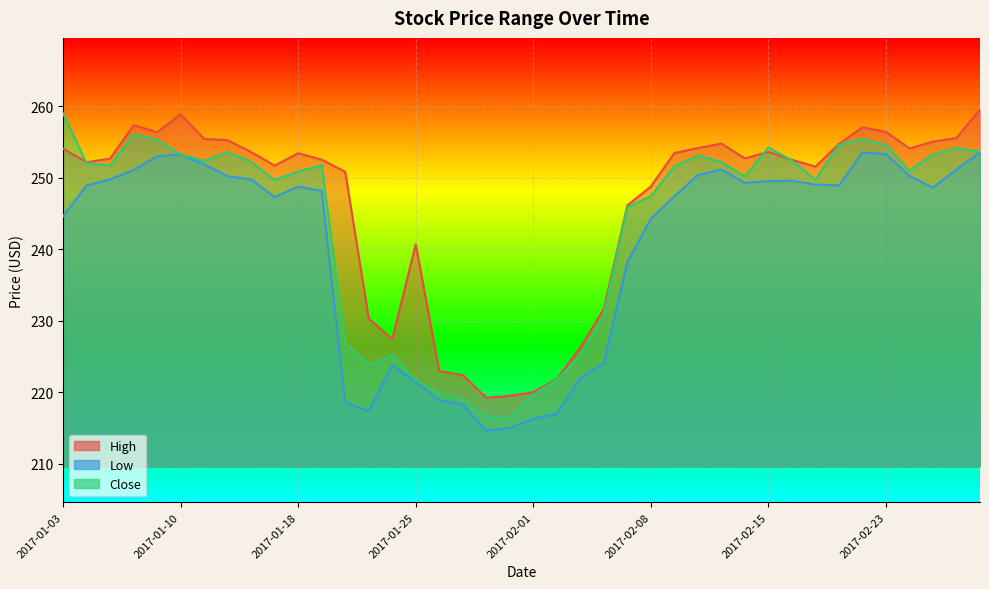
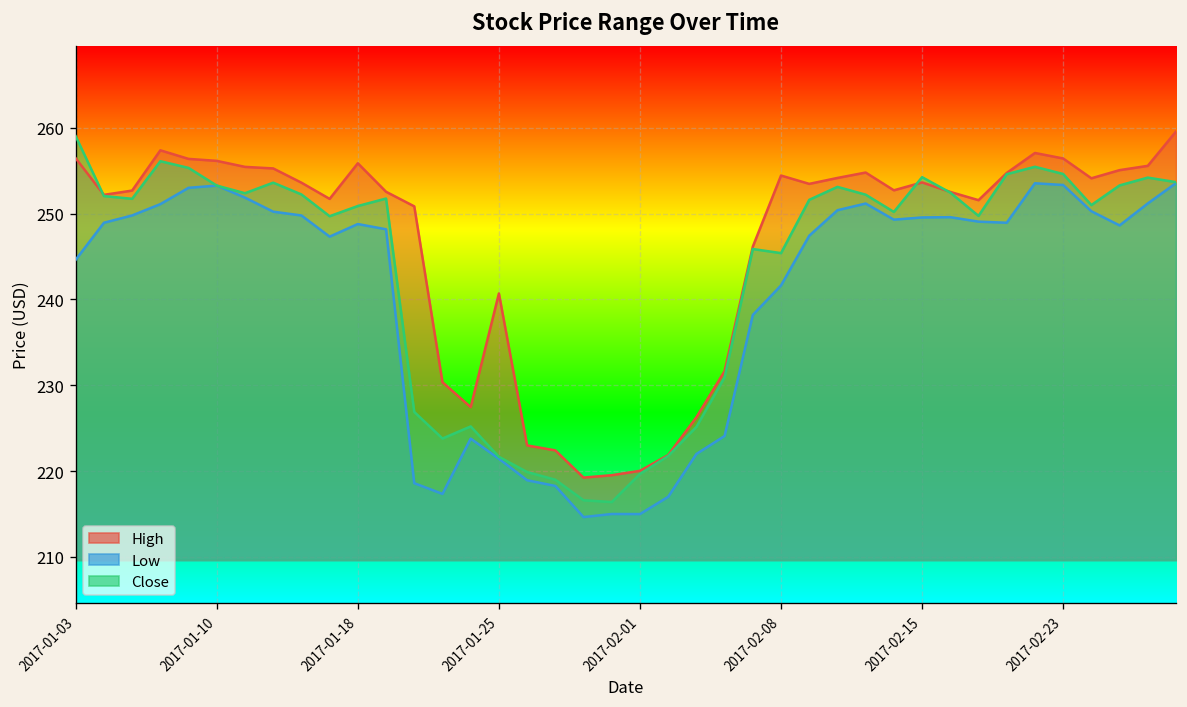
  {
    "High": {
-     "2017-01-03": 254,
-     "2017-01-10": 259,
-     "2017-01-18": 253,
+     "2017-01-03": 256,
+     "2017-01-10": 256,
+     "2017-01-18": 256,
      "2017-01-25": 241,
-     "2017-02-08": 249,
+     "2017-02-08": 254,
      "2017-02-15": 254,
      "2017-02-23": 256
    },
    "Low": {
      "2017-01-03": 245,
      "2017-01-18": 249,
-     "2017-02-01": 216,
-     "2017-02-08": 244,
+     "2017-02-01": 215,
+     "2017-02-08": 242,
      "2017-02-15": 250,
      "2017-02-23": 253
    },
    "Close": {
      "2017-01-03": 259,
      "2017-01-18": 251,
-     "2017-02-08": 247,
+     "2017-02-08": 245,
      "2017-02-15": 254,
      "2017-02-23": 255
    }
  }
